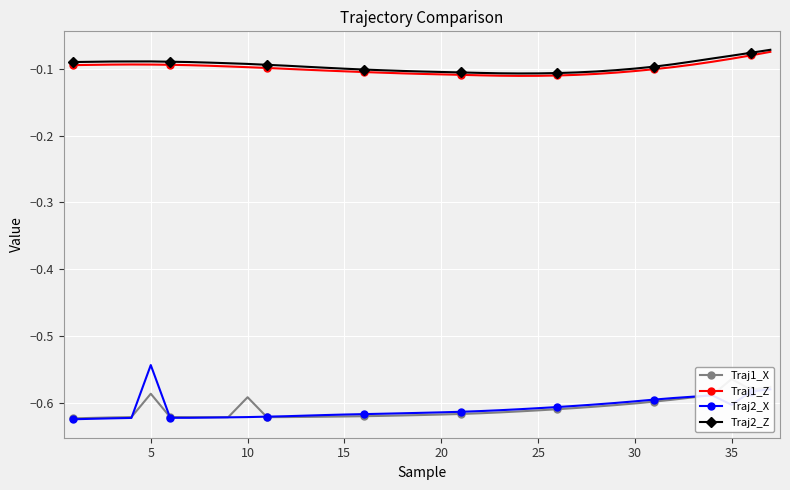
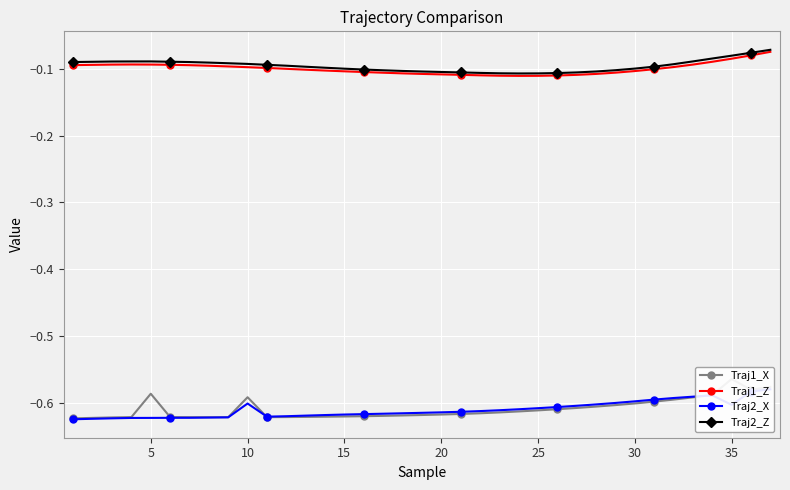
  {
    "Traj1_X": {
      "5": -0.59,
      "10": -0.59
    },
    "Traj1_Z": {
      "5": -0.09,
      "10": -0.10,
      "15": -0.10,
      "35": -0.08
    },
    "Traj2_X": {
-     "5": -0.54,
-     "10": -0.62
+     "5": -0.62,
+     "10": -0.60
    },
    "Traj2_Z": {
      "5": -0.09,
      "10": -0.09,
      "15": -0.10,
      "35": -0.08
    }
  }
